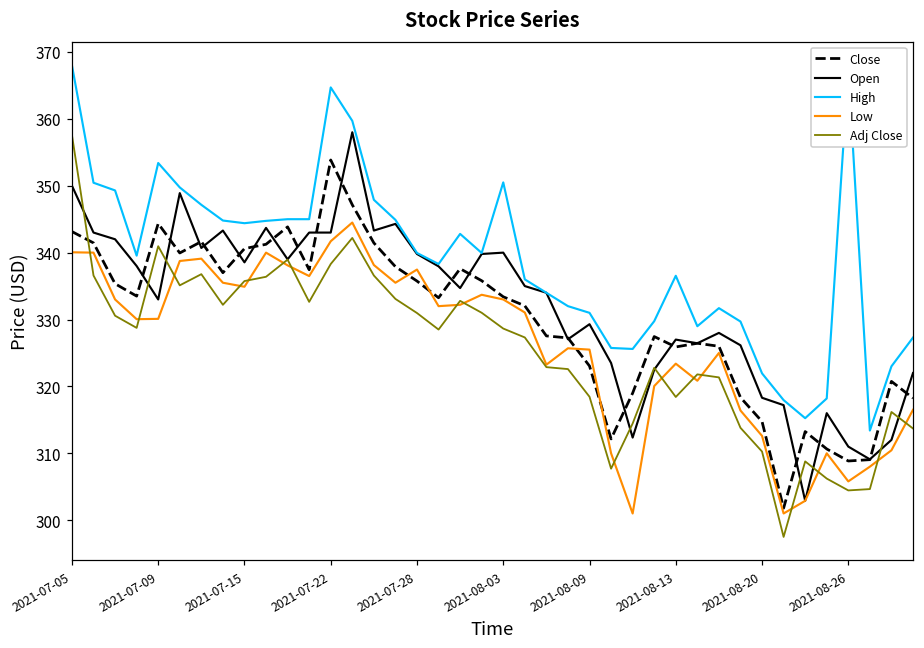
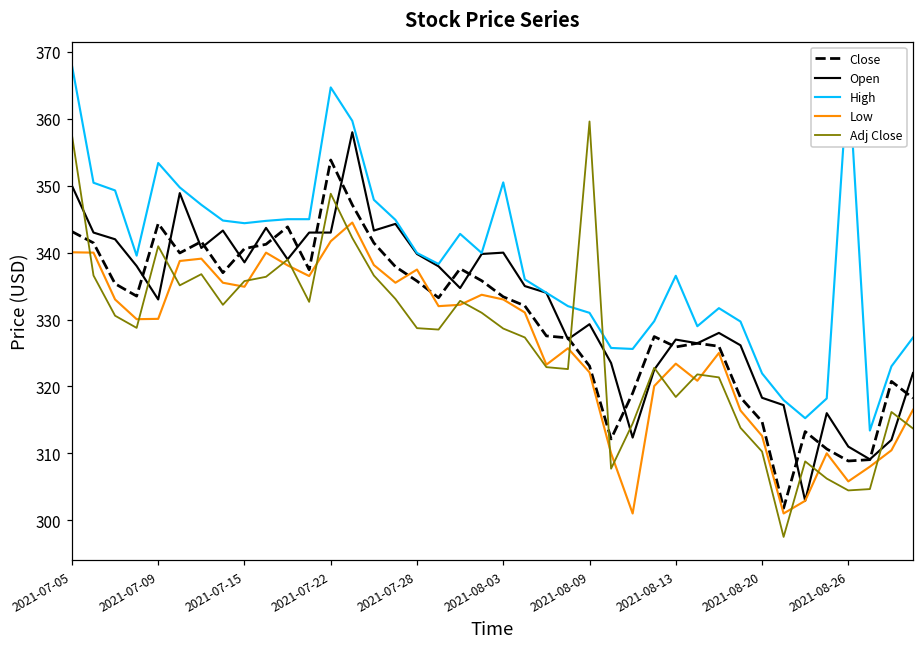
  {
    "High": {
      "2021-07-05": 368,
      "2021-07-09": 353,
      "2021-07-15": 344,
      "2021-07-22": 365,
      "2021-08-03": 351,
      "2021-08-09": 331,
      "2021-08-13": 337,
      "2021-08-20": 322
    },
    "Low": {
      "2021-07-05": 340,
      "2021-07-09": 330,
      "2021-07-15": 335,
      "2021-07-22": 342,
      "2021-07-28": 337,
-     "2021-08-09": 326,
+     "2021-08-09": 322,
      "2021-08-13": 323,
      "2021-08-20": 313,
      "2021-08-26": 306
    },
    "Adj Close": {
      "2021-07-05": 358,
      "2021-07-09": 341,
      "2021-07-15": 336,
-     "2021-07-22": 338,
-     "2021-07-28": 331,
+     "2021-07-22": 349,
+     "2021-07-28": 329,
      "2021-08-03": 329,
-     "2021-08-09": 318,
+     "2021-08-09": 360,
      "2021-08-13": 318,
      "2021-08-20": 310,
      "2021-08-26": 304
    }
  }
